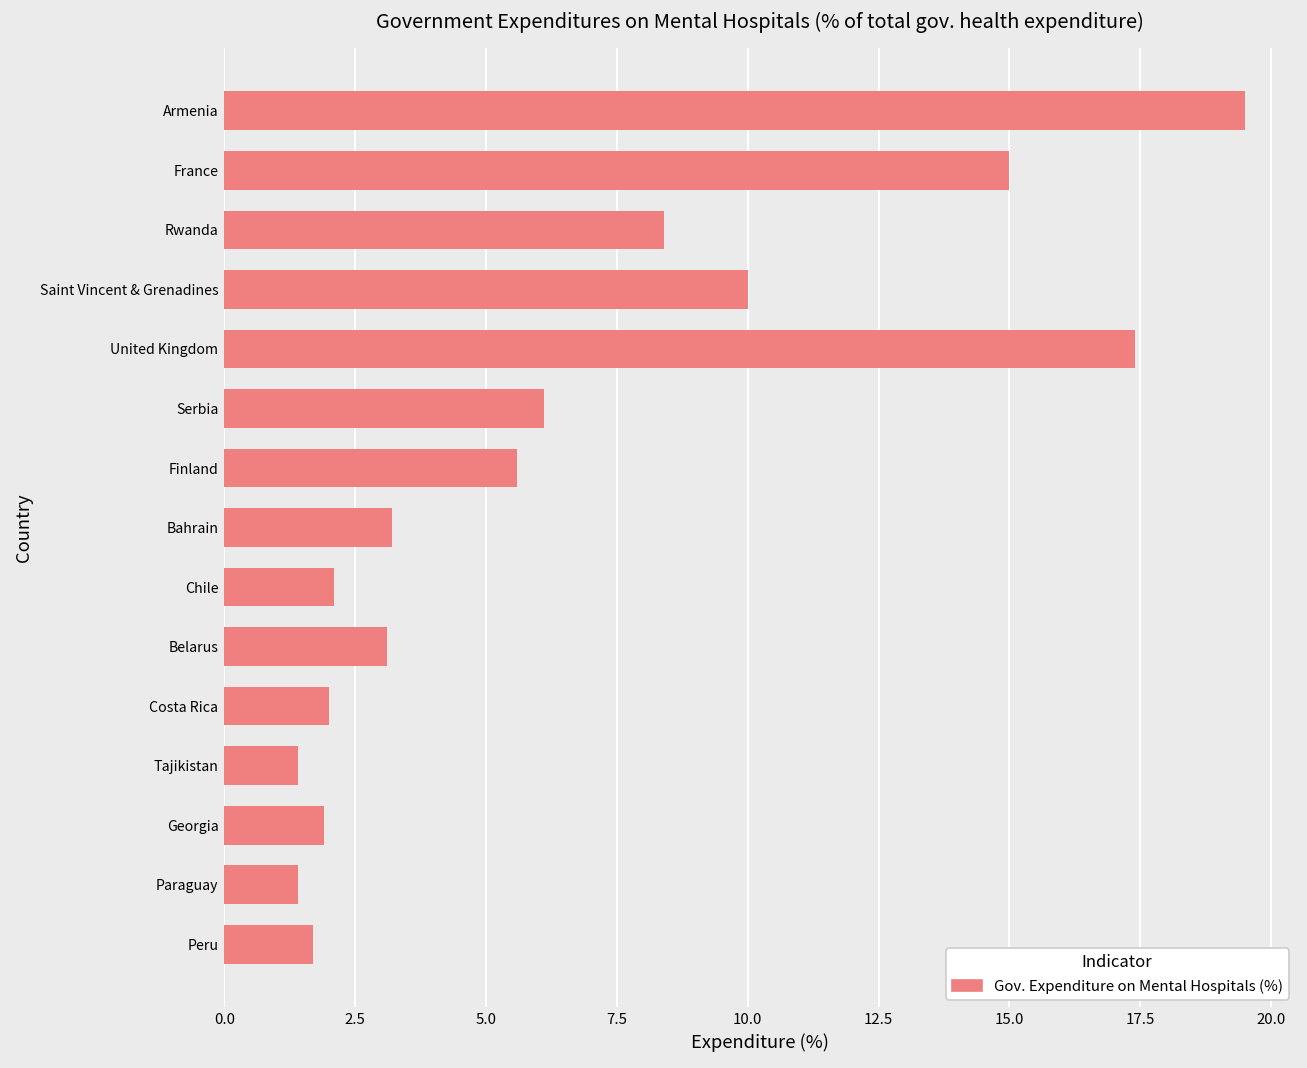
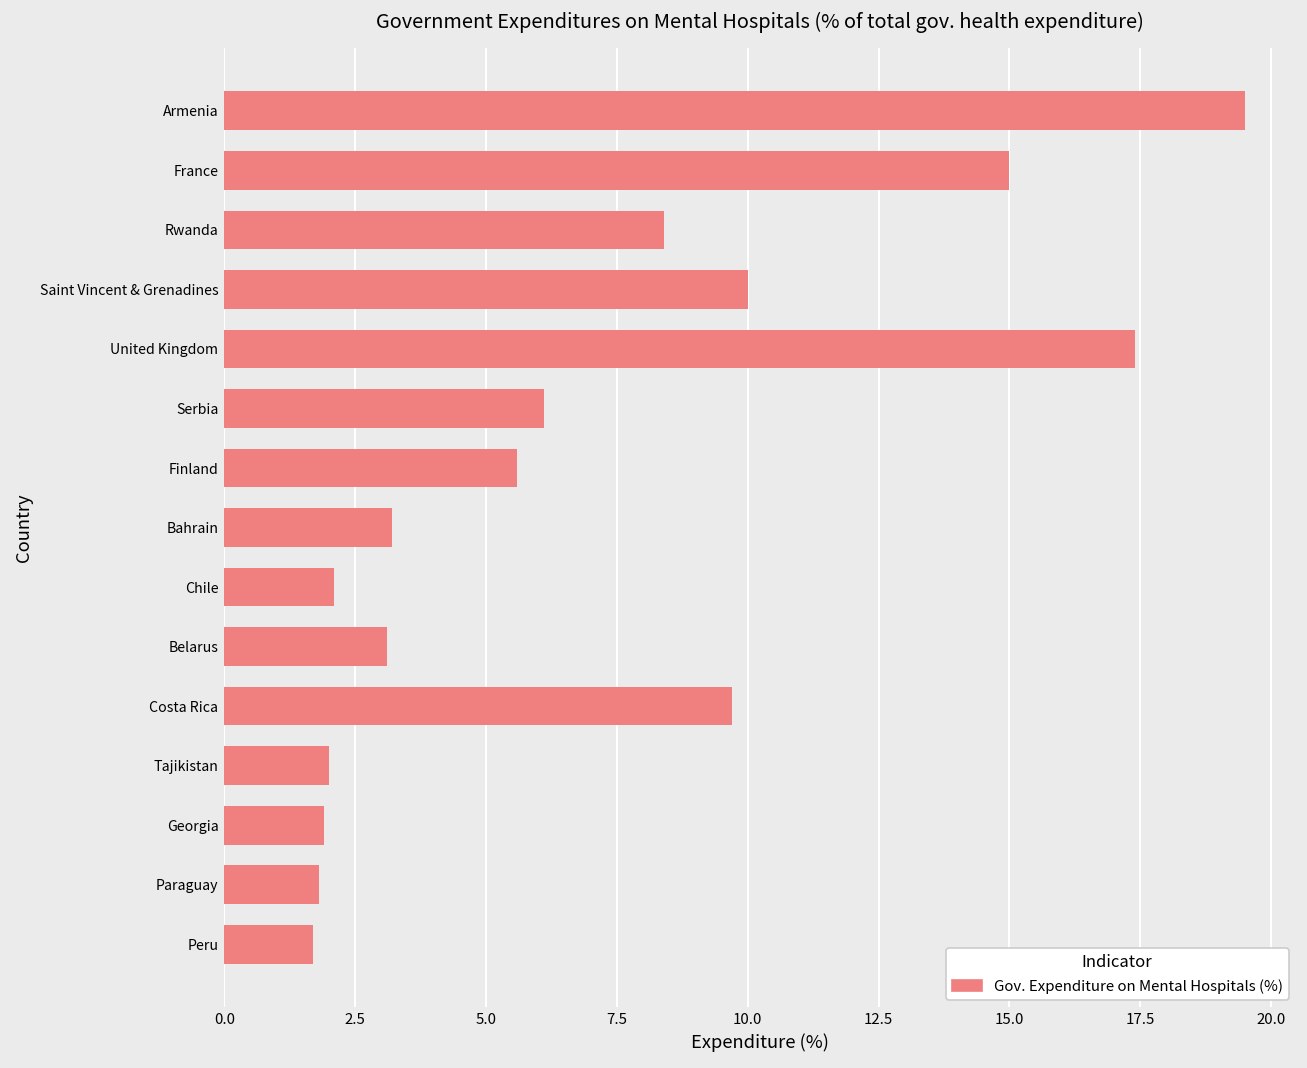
  {
    "Armenia": 19.5,
    "France": 15.0,
    "Rwanda": 8.4,
    "Saint Vincent & Grenadines": 10.0,
    "United Kingdom": 17.4,
    "Serbia": 6.1,
    "Finland": 5.6,
    "Bahrain": 3.2,
    "Chile": 2.1,
    "Belarus": 3.1,
-   "Costa Rica": 2.0,
-   "Tajikistan": 1.4,
+   "Costa Rica": 9.7,
+   "Tajikistan": 2.0,
    "Georgia": 1.9,
-   "Paraguay": 1.4,
+   "Paraguay": 1.8,
    "Peru": 1.7
  }
